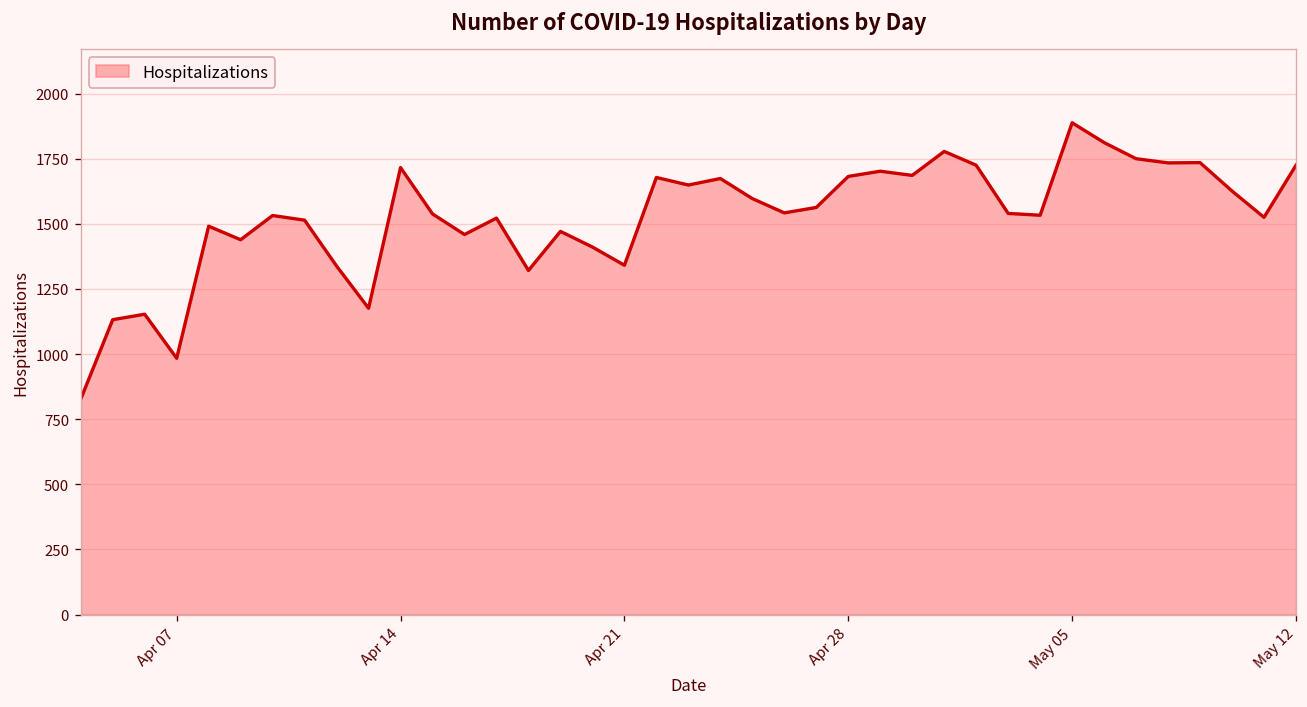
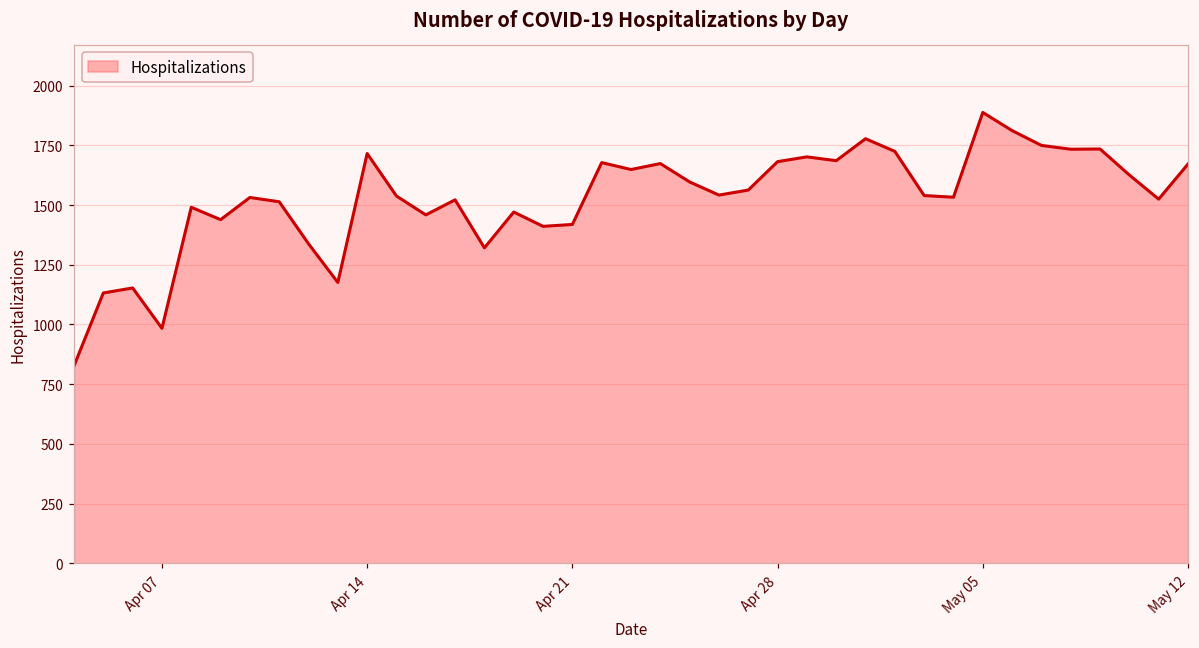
  {
    "Apr 07": 980,
    "Apr 14": 1720,
-   "Apr 21": 1340,
+   "Apr 21": 1420,
    "Apr 28": 1680,
    "May 05": 1890,
-   "May 12": 1730
+   "May 12": 1670
  }
